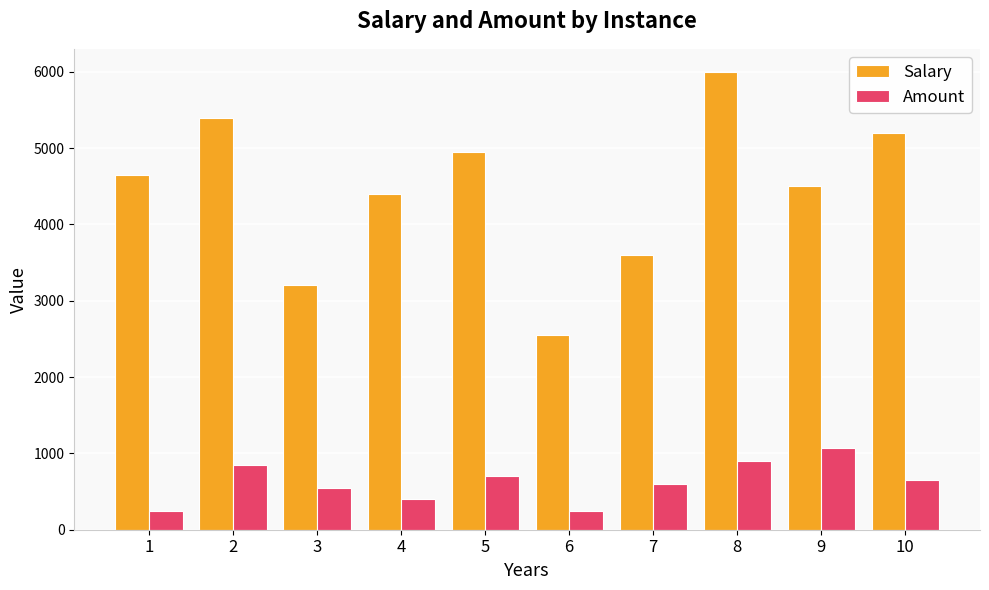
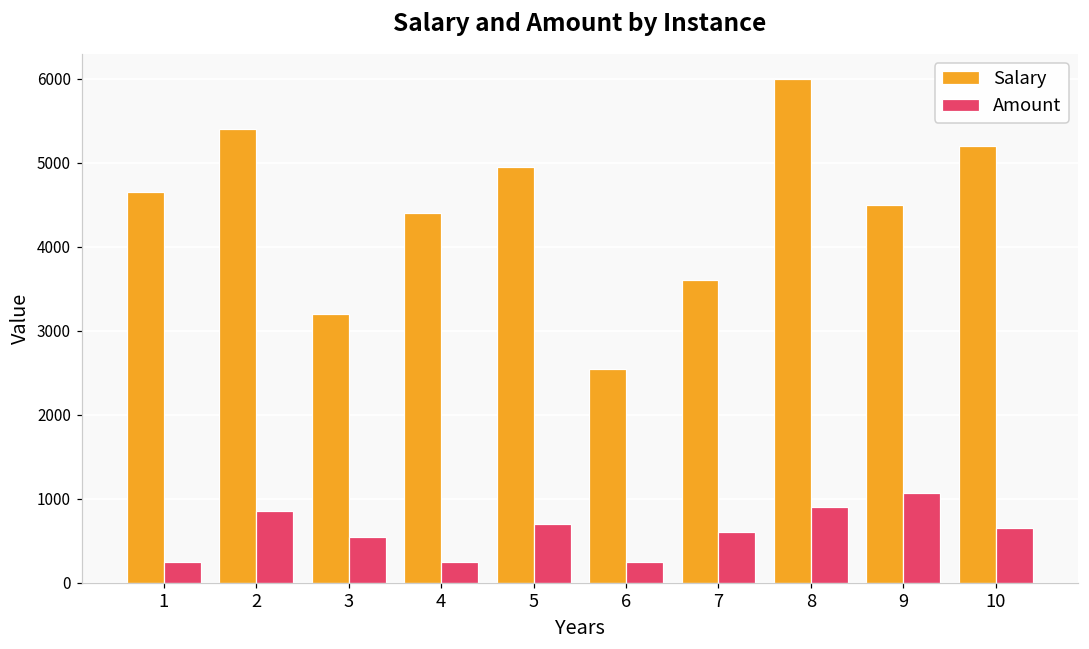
  {
    "Salary": {
      "1": 4600,
      "2": 5400,
      "3": 3200,
      "4": 4400,
      "5": 5000,
      "6": 2600,
      "7": 3600,
      "8": 6000,
      "9": 4500,
      "10": 5200
    },
    "Amount": {
      "1": 300,
      "2": 900,
      "3": 600,
-     "4": 400,
+     "4": 200,
      "5": 700,
      "6": 300,
      "7": 600,
      "8": 900,
      "9": 1100,
      "10": 700
    }
  }
